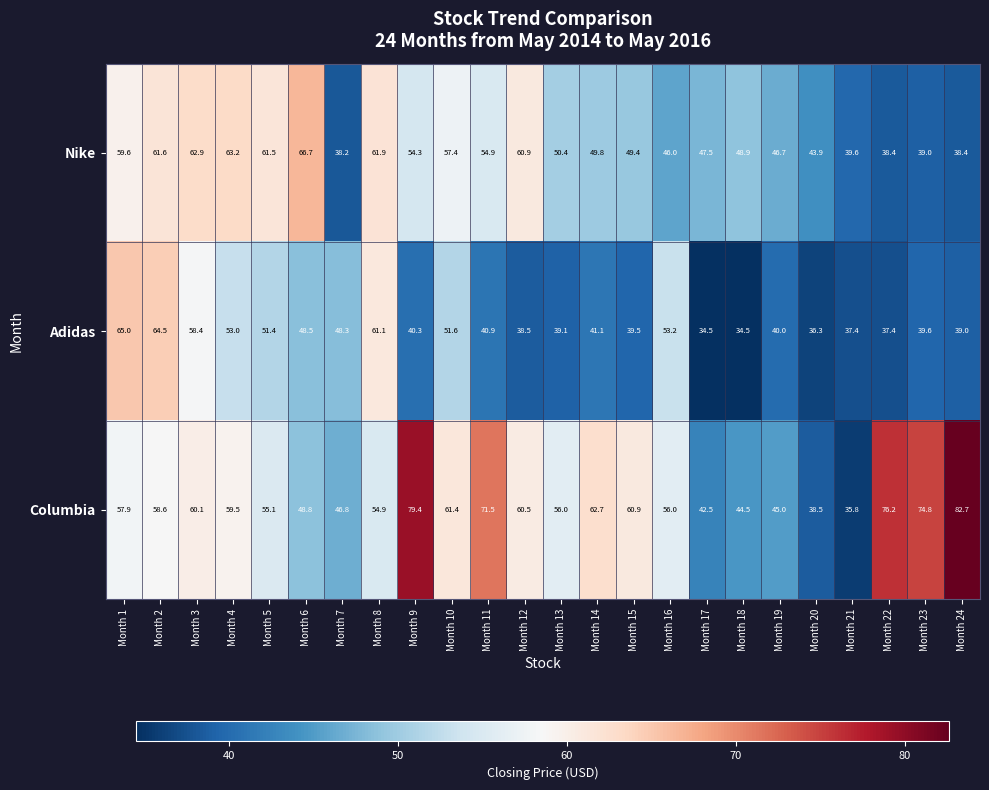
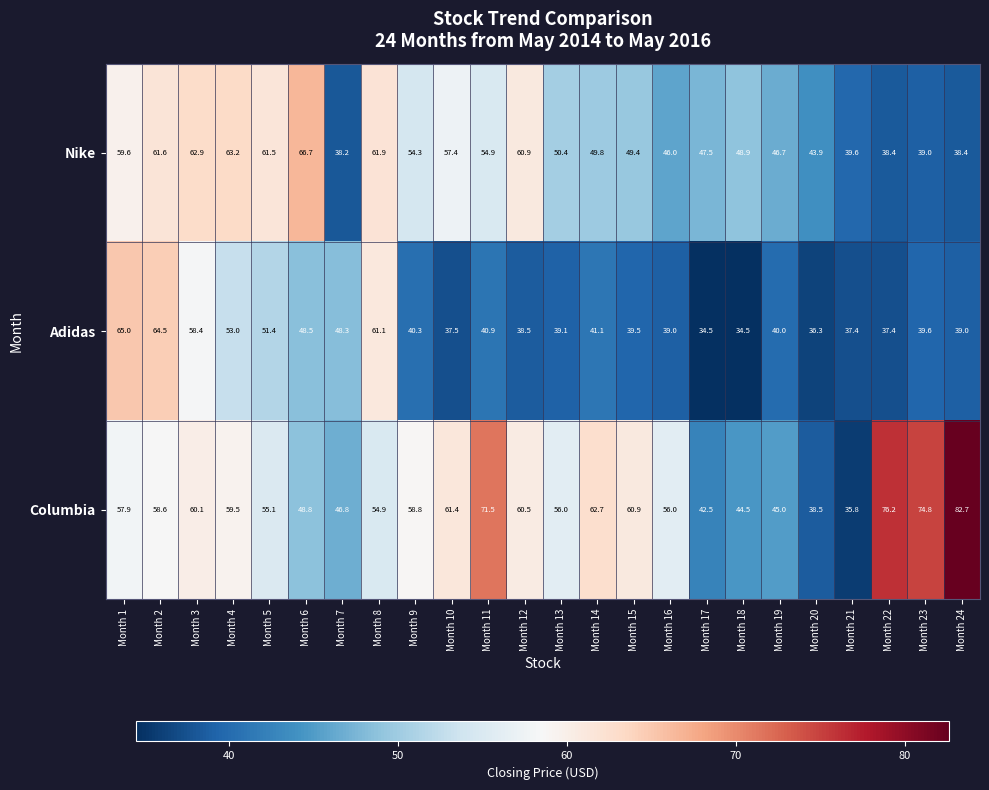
  {
    "Nike": {
      "Month 1": 59.6,
      "Month 2": 61.6,
      "Month 3": 62.9,
      "Month 4": 63.2,
      "Month 5": 61.5,
      "Month 6": 66.7,
      "Month 7": 38.2,
      "Month 8": 61.9,
      "Month 9": 54.3,
      "Month 10": 57.4,
      "Month 11": 54.9,
      "Month 12": 60.9,
      "Month 13": 50.4,
      "Month 14": 49.8,
      "Month 15": 49.4,
      "Month 16": 46.0,
      "Month 17": 47.5,
      "Month 18": 48.9,
      "Month 19": 46.7,
      "Month 20": 43.9,
      "Month 21": 39.6,
      "Month 22": 38.4,
      "Month 23": 39.0,
      "Month 24": 38.4
    },
    "Adidas": {
      "Month 1": 65.0,
      "Month 2": 64.5,
      "Month 3": 58.4,
      "Month 4": 53.0,
      "Month 5": 51.4,
      "Month 6": 48.5,
      "Month 7": 48.3,
      "Month 8": 61.1,
      "Month 9": 40.3,
-     "Month 10": 51.6,
+     "Month 10": 37.5,
      "Month 11": 40.9,
      "Month 12": 38.5,
      "Month 13": 39.1,
      "Month 14": 41.1,
      "Month 15": 39.5,
-     "Month 16": 53.2,
+     "Month 16": 39.0,
      "Month 17": 34.5,
      "Month 18": 34.5,
      "Month 19": 40.0,
      "Month 20": 36.3,
      "Month 21": 37.4,
      "Month 22": 37.4,
      "Month 23": 39.6,
      "Month 24": 39.0
    },
    "Columbia": {
      "Month 1": 57.9,
      "Month 2": 58.6,
      "Month 3": 60.1,
      "Month 4": 59.5,
      "Month 5": 55.1,
      "Month 6": 48.8,
      "Month 7": 46.8,
      "Month 8": 54.9,
-     "Month 9": 79.4,
+     "Month 9": 58.8,
      "Month 10": 61.4,
      "Month 11": 71.5,
      "Month 12": 60.5,
      "Month 13": 56.0,
      "Month 14": 62.7,
      "Month 15": 60.9,
      "Month 16": 56.0,
      "Month 17": 42.5,
      "Month 18": 44.5,
      "Month 19": 45.0,
      "Month 20": 38.5,
      "Month 21": 35.8,
      "Month 22": 76.2,
      "Month 23": 74.8,
      "Month 24": 82.7
    }
  }
